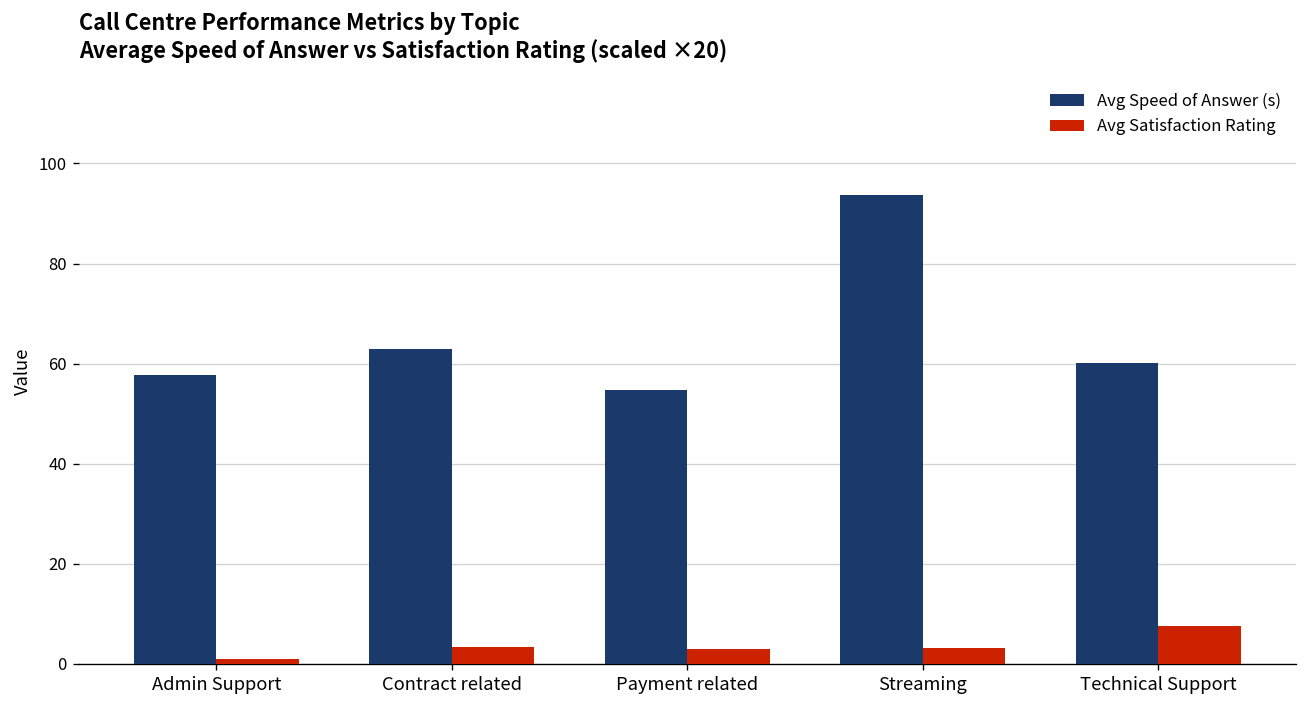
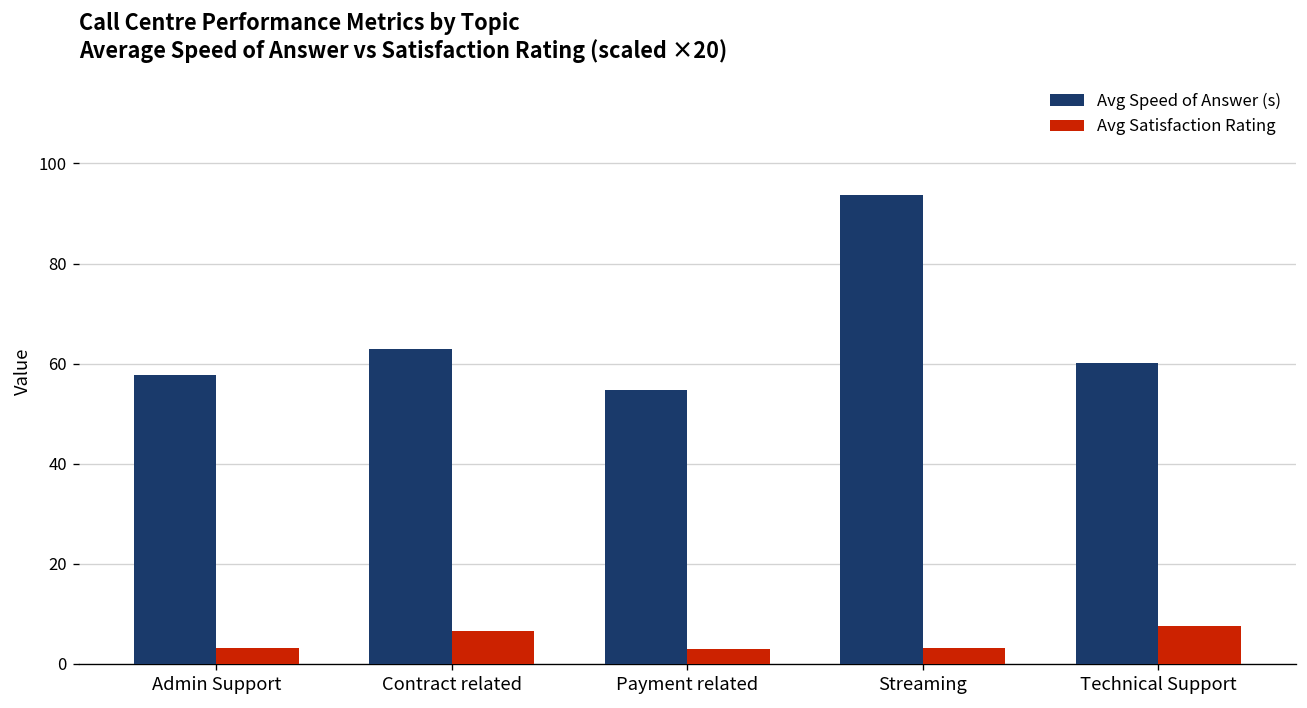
  {
    "Avg Speed of Answer (s)": {
      "Admin Support": 58,
      "Contract related": 63,
      "Payment related": 55,
      "Streaming": 94,
      "Technical Support": 60
    },
    "Avg Satisfaction Rating": {
-     "Admin Support": 1,
-     "Contract related": 3,
+     "Admin Support": 3,
+     "Contract related": 7,
      "Payment related": 3,
      "Streaming": 3,
      "Technical Support": 8
    }
  }
